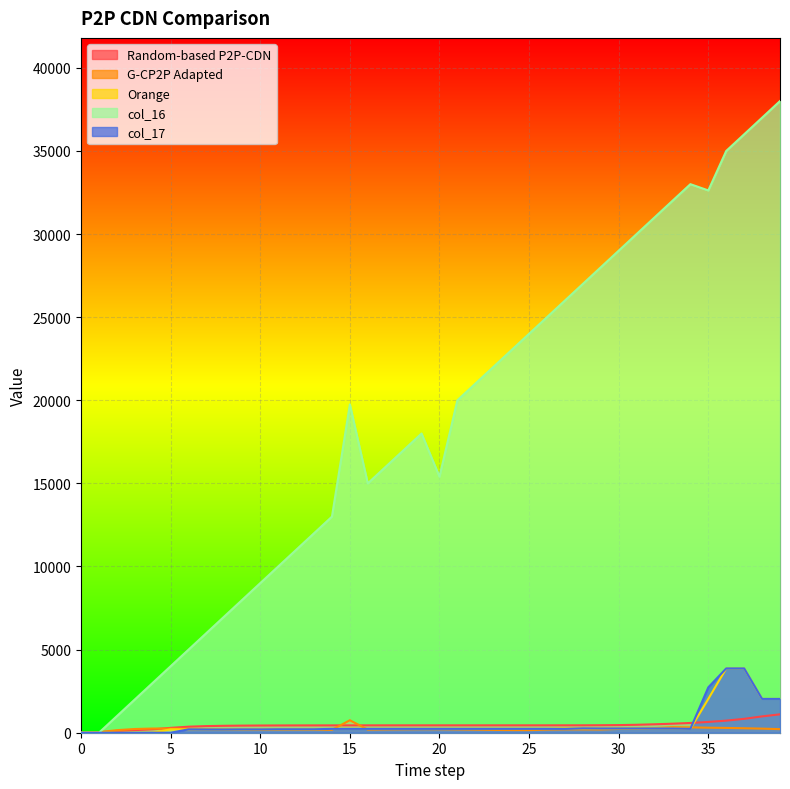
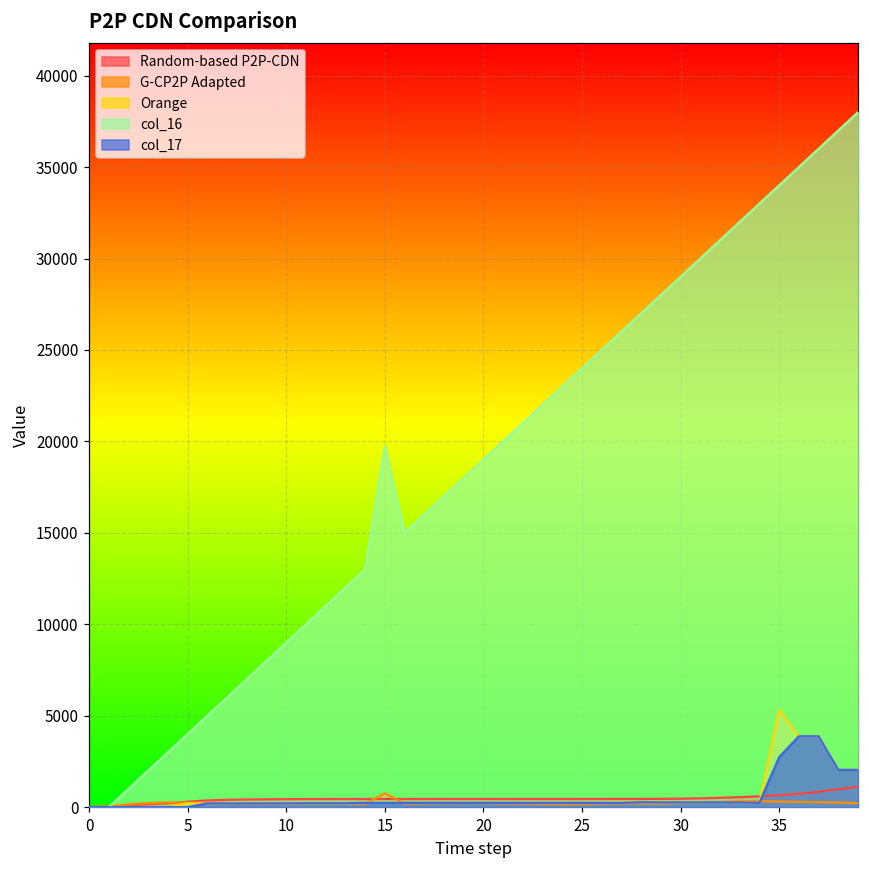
  {
    "Random-based P2P-CDN": {
      "10": 400,
      "15": 400,
      "20": 400,
      "25": 400,
      "30": 500,
      "35": 600
    },
    "G-CP2P Adapted": {
      "15": 800,
      "35": 300
    },
    "Orange": {
-     "35": 2000
+     "35": 5300
    },
    "col_16": {
      "5": 4000,
      "10": 9000,
      "15": 19800,
-     "20": 15400,
+     "20": 19000,
      "25": 24000,
      "30": 29000,
-     "35": 32600
+     "35": 34000
    },
    "col_17": {
      "5": 0,
      "35": 2700
    }
  }
